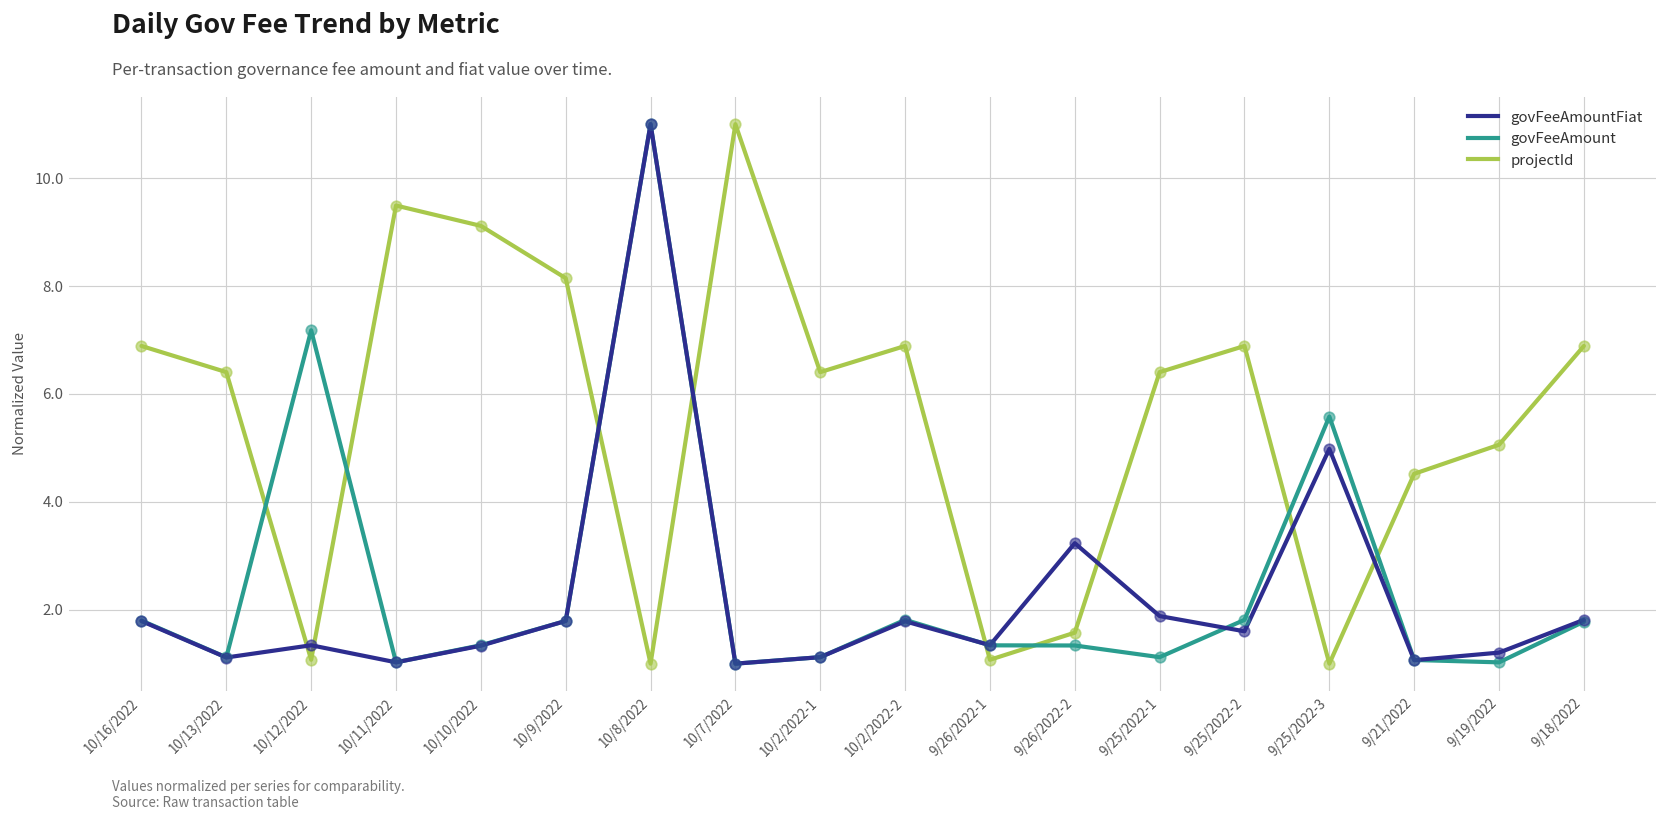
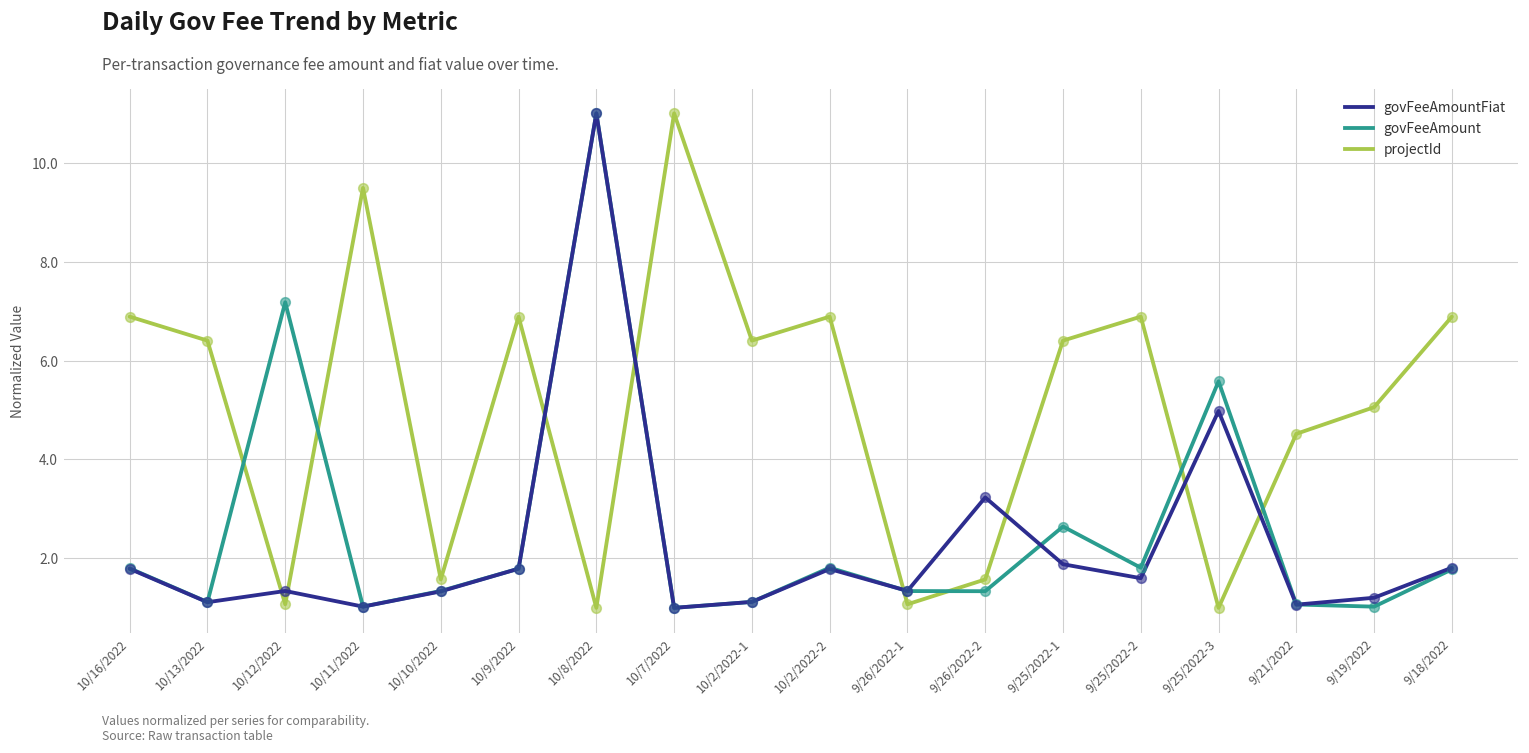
  {
    "govFeeAmountFiat": {
      "10/12/2022": 1.3,
      "9/26/2022-2": 3.2,
      "9/25/2022-1": 1.9,
      "9/25/2022-2": 1.6,
      "9/25/2022-3": 5.0,
      "9/19/2022": 1.2
    },
    "govFeeAmount": {
      "10/12/2022": 7.2,
      "9/26/2022-2": 1.3,
-     "9/25/2022-1": 1.1,
+     "9/25/2022-1": 2.6,
      "9/25/2022-2": 1.8,
      "9/25/2022-3": 5.6,
      "9/19/2022": 1.0
    },
    "projectId": {
      "10/16/2022": 6.9,
      "10/13/2022": 6.4,
      "10/12/2022": 1.1,
      "10/11/2022": 9.5,
-     "10/10/2022": 9.1,
-     "10/9/2022": 8.1,
+     "10/10/2022": 1.6,
+     "10/9/2022": 6.9,
      "10/8/2022": 1.0,
      "10/7/2022": 11.0,
      "10/2/2022-1": 6.4,
      "10/2/2022-2": 6.9,
      "9/26/2022-1": 1.1,
      "9/26/2022-2": 1.6,
      "9/25/2022-1": 6.4,
      "9/25/2022-2": 6.9,
      "9/25/2022-3": 1.0,
      "9/21/2022": 4.5,
      "9/19/2022": 5.1,
      "9/18/2022": 6.9
    }
  }
